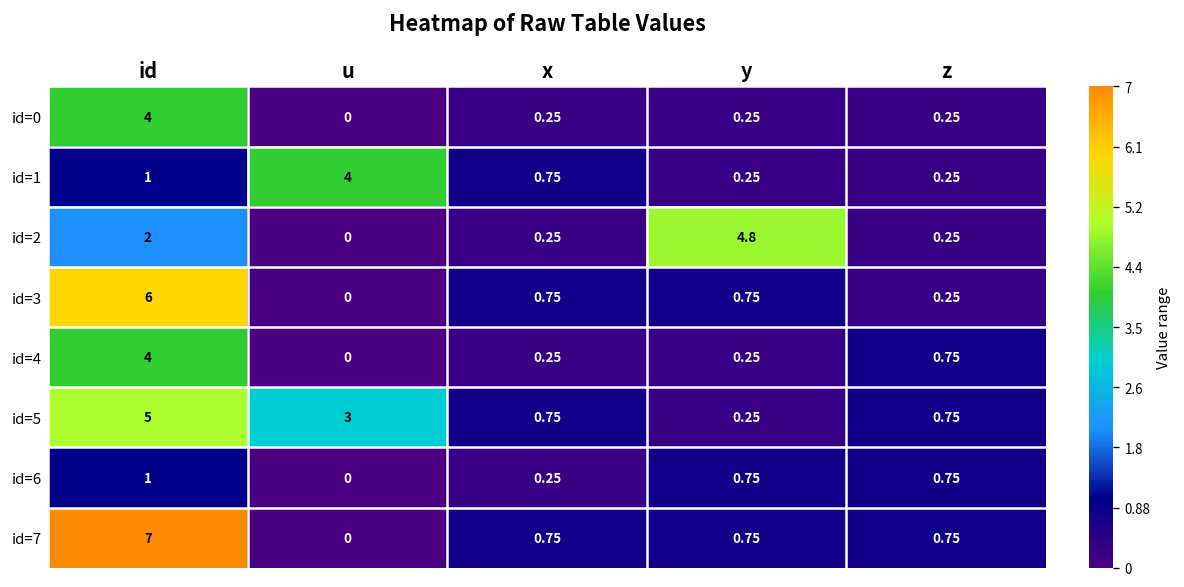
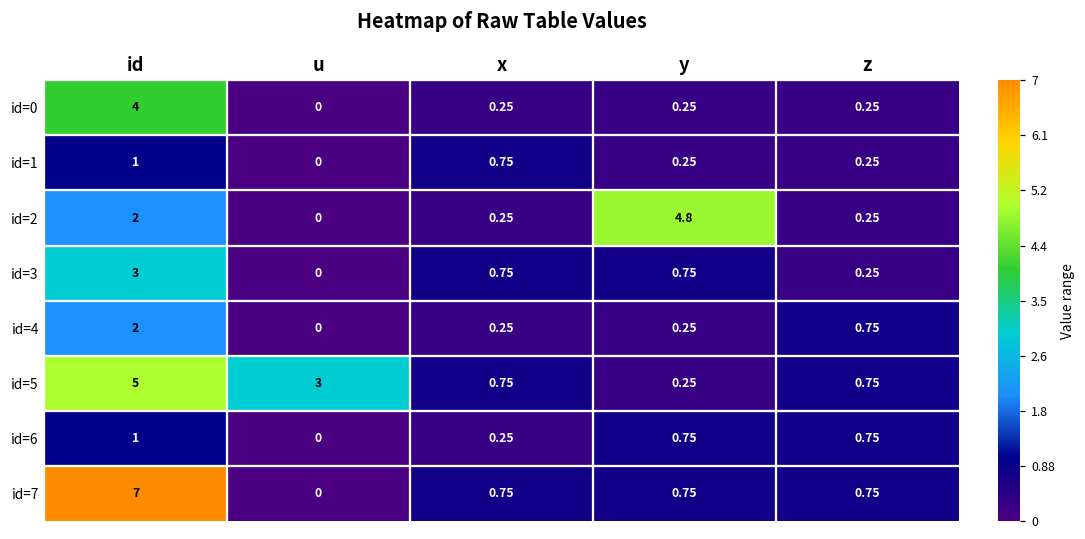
  {
    "id=0": {
      "id": 4,
      "u": 0,
      "x": 0.25,
      "y": 0.25,
      "z": 0.25
    },
    "id=1": {
      "id": 1,
-     "u": 4,
+     "u": 0,
      "x": 0.75,
      "y": 0.25,
      "z": 0.25
    },
    "id=2": {
      "id": 2,
      "u": 0,
      "x": 0.25,
      "y": 4.8,
      "z": 0.25
    },
    "id=3": {
-     "id": 6,
+     "id": 3,
      "u": 0,
      "x": 0.75,
      "y": 0.75,
      "z": 0.25
    },
    "id=4": {
-     "id": 4,
+     "id": 2,
      "u": 0,
      "x": 0.25,
      "y": 0.25,
      "z": 0.75
    },
    "id=5": {
      "id": 5,
      "u": 3,
      "x": 0.75,
      "y": 0.25,
      "z": 0.75
    },
    "id=6": {
      "id": 1,
      "u": 0,
      "x": 0.25,
      "y": 0.75,
      "z": 0.75
    },
    "id=7": {
      "id": 7,
      "u": 0,
      "x": 0.75,
      "y": 0.75,
      "z": 0.75
    }
  }
